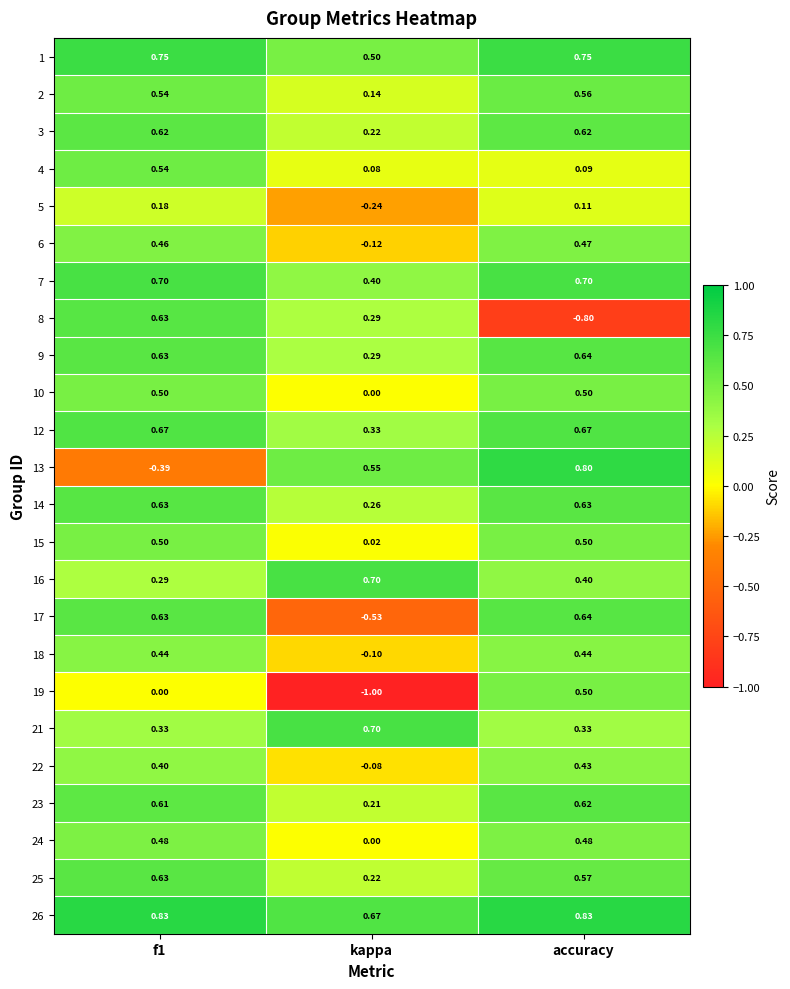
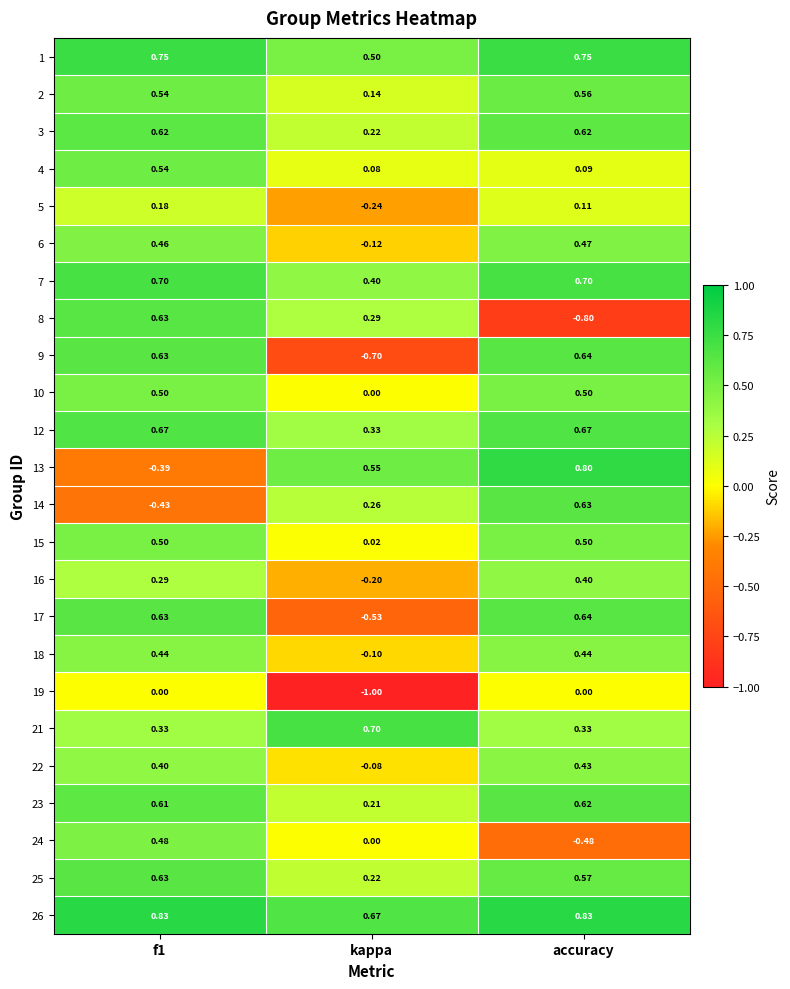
  {
    "1": {
      "f1": 0.75,
      "kappa": 0.50,
      "accuracy": 0.75
    },
    "2": {
      "f1": 0.54,
      "kappa": 0.14,
      "accuracy": 0.56
    },
    "3": {
      "f1": 0.62,
      "kappa": 0.22,
      "accuracy": 0.62
    },
    "4": {
      "f1": 0.54,
      "kappa": 0.08,
      "accuracy": 0.09
    },
    "5": {
      "f1": 0.18,
      "kappa": -0.24,
      "accuracy": 0.11
    },
    "6": {
      "f1": 0.46,
      "kappa": -0.12,
      "accuracy": 0.47
    },
    "7": {
      "f1": 0.70,
      "kappa": 0.40,
      "accuracy": 0.70
    },
    "8": {
      "f1": 0.63,
      "kappa": 0.29,
      "accuracy": -0.80
    },
    "9": {
      "f1": 0.63,
-     "kappa": 0.29,
+     "kappa": -0.70,
      "accuracy": 0.64
    },
    "10": {
      "f1": 0.50,
      "kappa": 0.00,
      "accuracy": 0.50
    },
    "12": {
      "f1": 0.67,
      "kappa": 0.33,
      "accuracy": 0.67
    },
    "13": {
      "f1": -0.39,
      "kappa": 0.55,
      "accuracy": 0.80
    },
    "14": {
-     "f1": 0.63,
+     "f1": -0.43,
      "kappa": 0.26,
      "accuracy": 0.63
    },
    "15": {
      "f1": 0.50,
      "kappa": 0.02,
      "accuracy": 0.50
    },
    "16": {
      "f1": 0.29,
-     "kappa": 0.70,
+     "kappa": -0.20,
      "accuracy": 0.40
    },
    "17": {
      "f1": 0.63,
      "kappa": -0.53,
      "accuracy": 0.64
    },
    "18": {
      "f1": 0.44,
      "kappa": -0.10,
      "accuracy": 0.44
    },
    "19": {
      "f1": 0.00,
      "kappa": -1.00,
-     "accuracy": 0.50
+     "accuracy": 0.00
    },
    "21": {
      "f1": 0.33,
      "kappa": 0.70,
      "accuracy": 0.33
    },
    "22": {
      "f1": 0.40,
      "kappa": -0.08,
      "accuracy": 0.43
    },
    "23": {
      "f1": 0.61,
      "kappa": 0.21,
      "accuracy": 0.62
    },
    "24": {
      "f1": 0.48,
      "kappa": 0.00,
-     "accuracy": 0.48
+     "accuracy": -0.48
    },
    "25": {
      "f1": 0.63,
      "kappa": 0.22,
      "accuracy": 0.57
    },
    "26": {
      "f1": 0.83,
      "kappa": 0.67,
      "accuracy": 0.83
    }
  }
